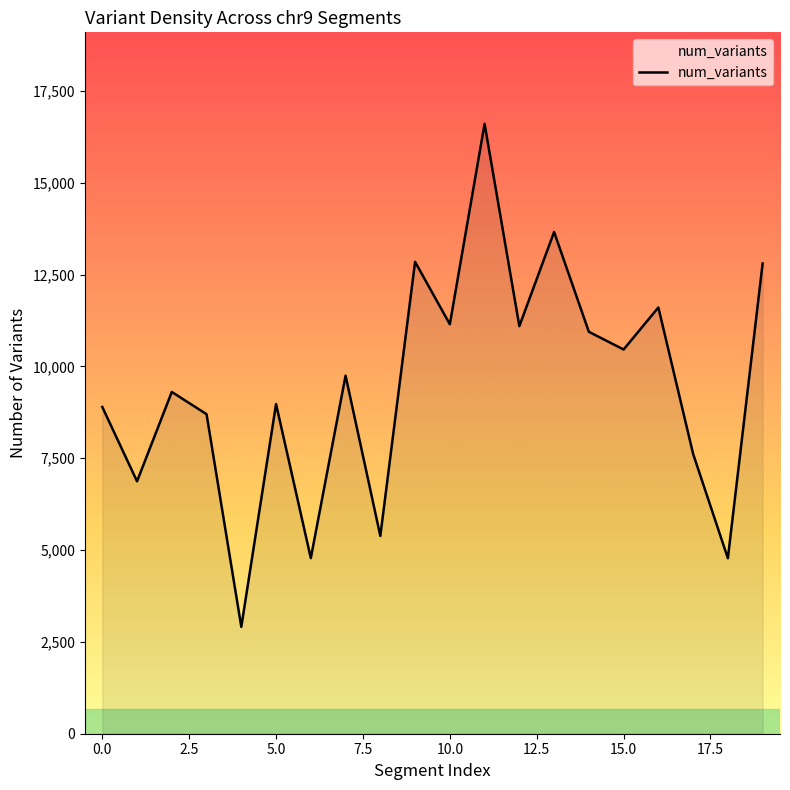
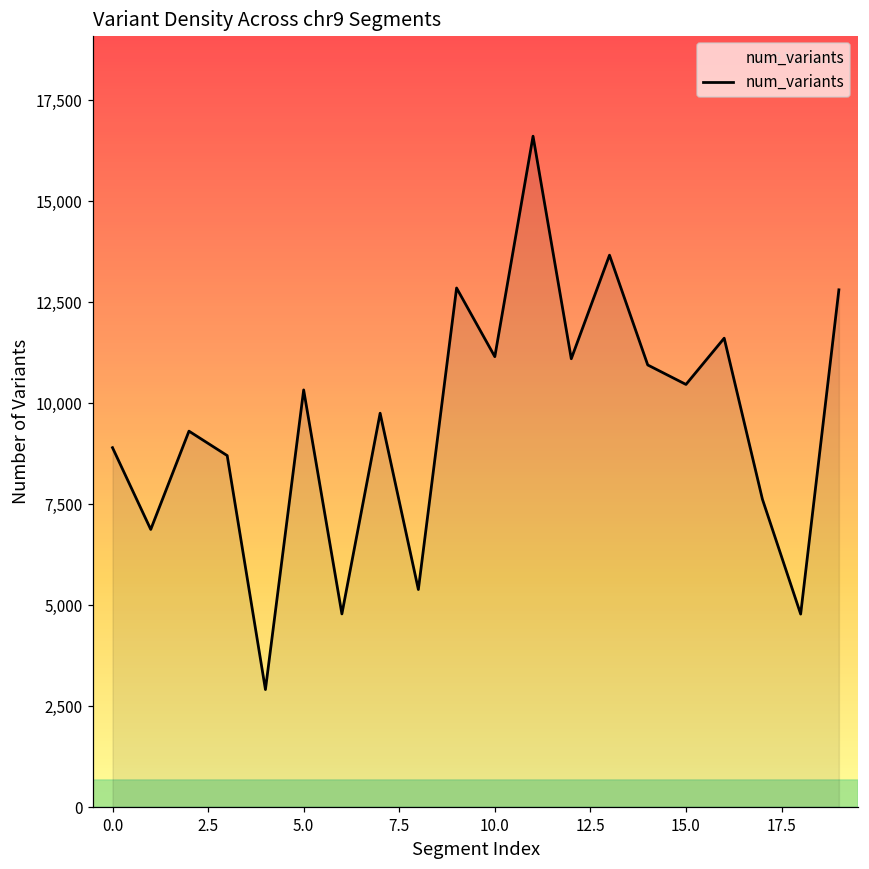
  {
    "0.0": "8,900",
-   "5.0": "9,000",
+   "5.0": "10,300",
    "10.0": "11,100",
    "15.0": "10,500"
  }
